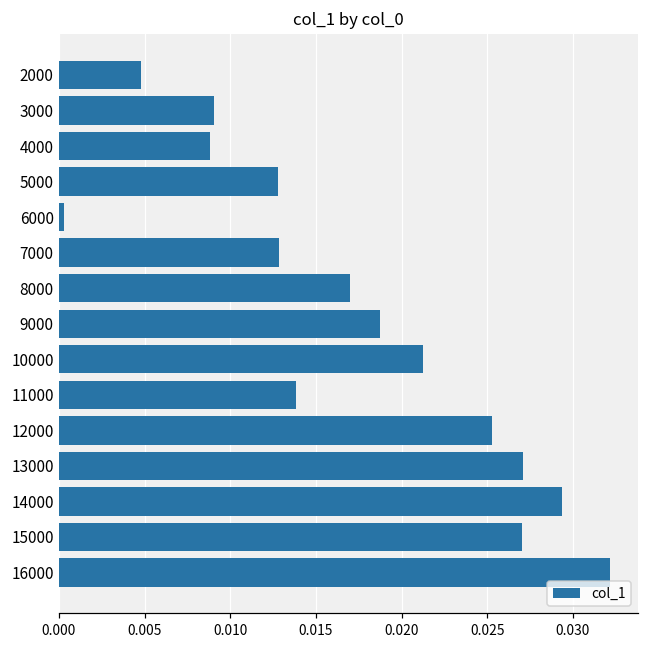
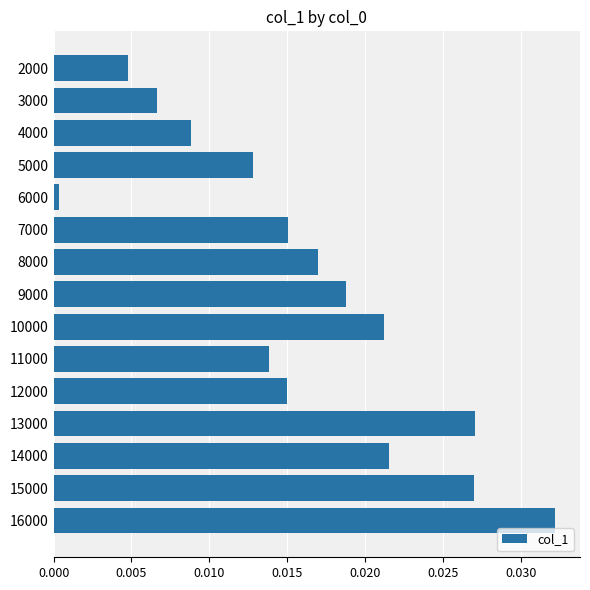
  {
    "2000": 0.0048,
-   "3000": 0.0091,
+   "3000": 0.0066,
    "4000": 0.0088,
    "5000": 0.0128,
    "6000": 0.0003,
-   "7000": 0.0128,
+   "7000": 0.0151,
    "8000": 0.0170,
    "9000": 0.0188,
    "10000": 0.0212,
    "11000": 0.0138,
-   "12000": 0.0253,
+   "12000": 0.0150,
    "13000": 0.0271,
-   "14000": 0.0294,
+   "14000": 0.0215,
    "15000": 0.0270,
    "16000": 0.0322
  }
